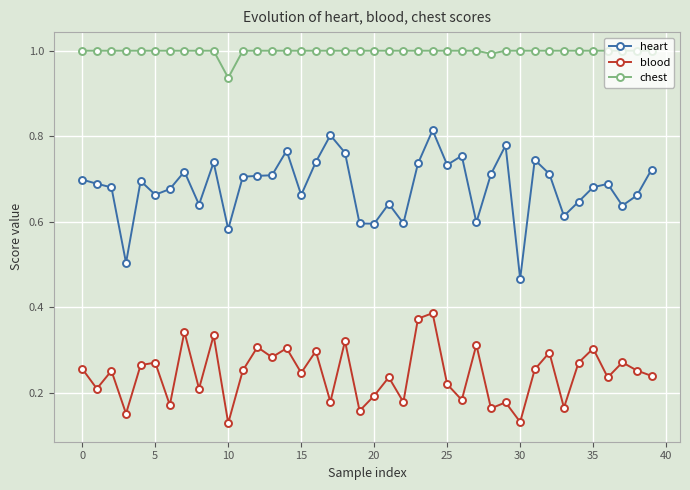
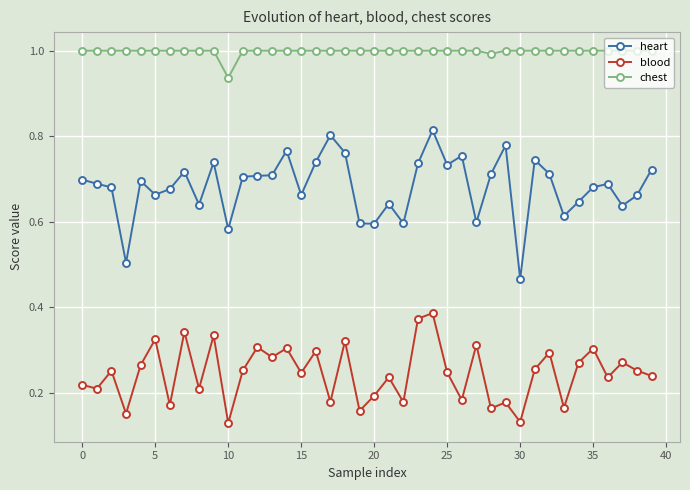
  {
    "heart": {
      "0": 0.70,
      "5": 0.66,
      "10": 0.58,
      "15": 0.66,
      "20": 0.60,
      "25": 0.73,
      "30": 0.47,
      "35": 0.68
    },
    "blood": {
-     "0": 0.26,
-     "5": 0.27,
+     "0": 0.22,
+     "5": 0.32,
      "10": 0.13,
      "15": 0.25,
      "20": 0.19,
-     "25": 0.22,
+     "25": 0.25,
      "30": 0.13,
      "35": 0.30
    },
    "chest": {
      "0": 1.00,
      "5": 1.00,
      "10": 0.94,
      "15": 1.00,
      "20": 1.00,
      "25": 1.00,
      "30": 1.00,
      "35": 1.00
    }
  }
